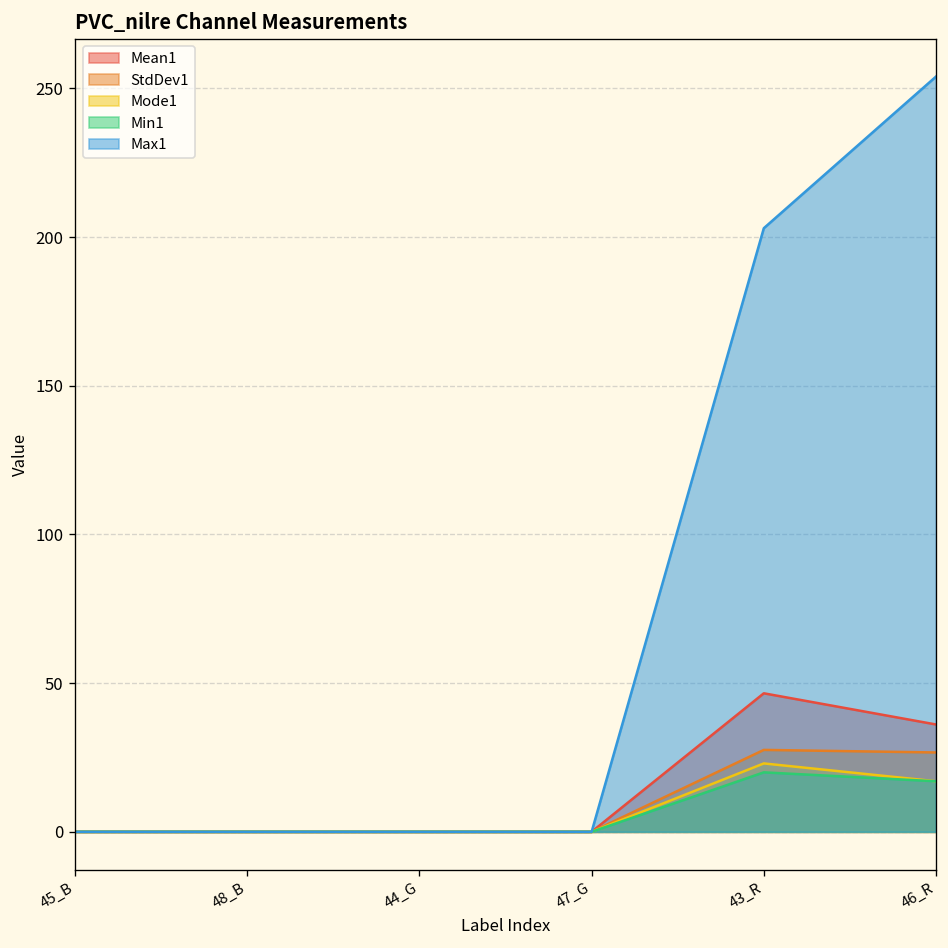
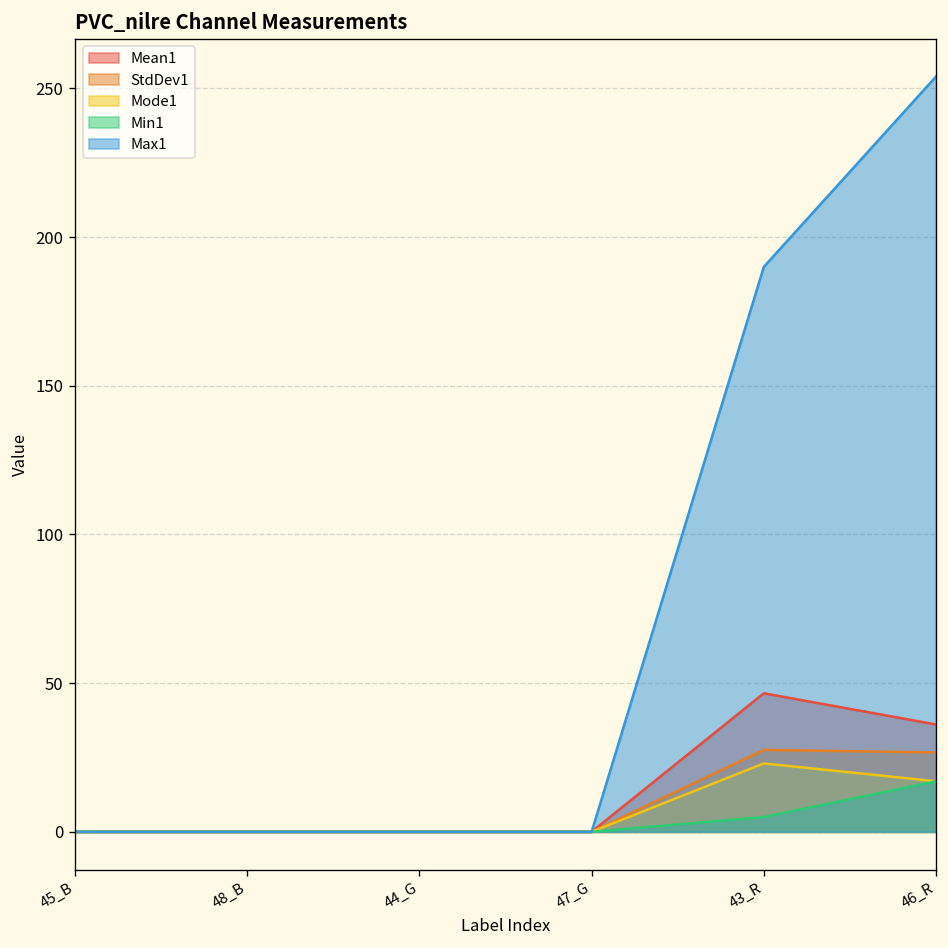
  {
    "Min1": {
-     "43_R": 20
+     "43_R": 5
    },
    "Max1": {
-     "43_R": 203,
+     "43_R": 190,
      "46_R": 254
    }
  }
